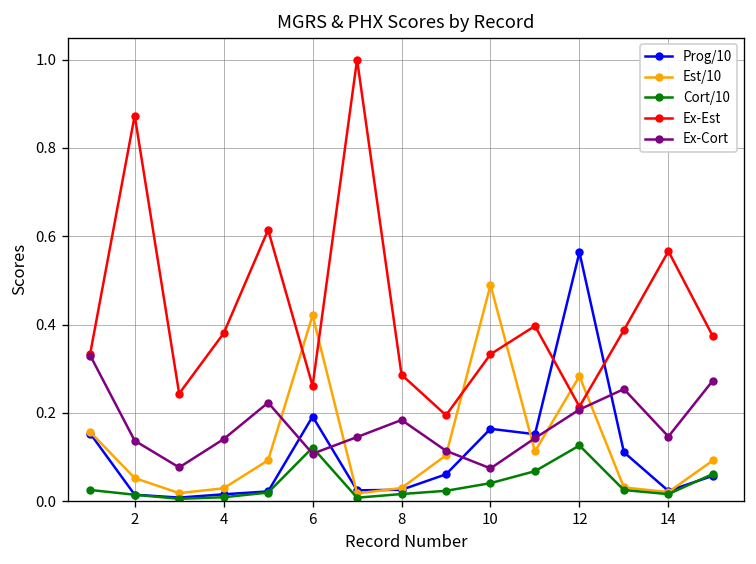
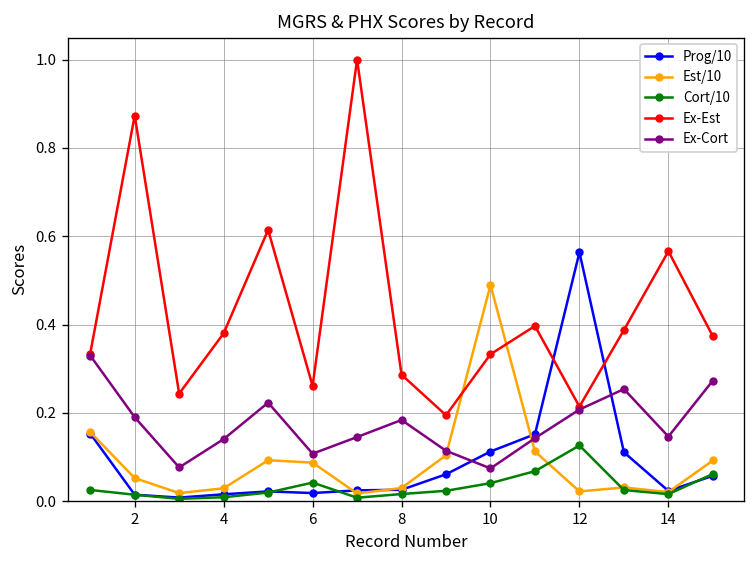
  {
    "Prog/10": {
-     "6": 0.19,
-     "10": 0.16,
+     "6": 0.02,
+     "10": 0.11,
      "12": 0.56
    },
    "Est/10": {
      "2": 0.05,
      "4": 0.03,
-     "6": 0.42,
+     "6": 0.09,
      "10": 0.49,
-     "12": 0.28
+     "12": 0.02
    },
    "Cort/10": {
-     "6": 0.12,
+     "6": 0.04,
      "8": 0.02,
      "10": 0.04,
      "12": 0.13
    },
    "Ex-Est": {
      "2": 0.87,
      "4": 0.38,
      "6": 0.26,
      "8": 0.29,
      "10": 0.33,
      "14": 0.57
    },
    "Ex-Cort": {
-     "2": 0.14,
+     "2": 0.19,
      "4": 0.14,
      "6": 0.11,
      "8": 0.18,
      "10": 0.07,
      "14": 0.15
    }
  }
